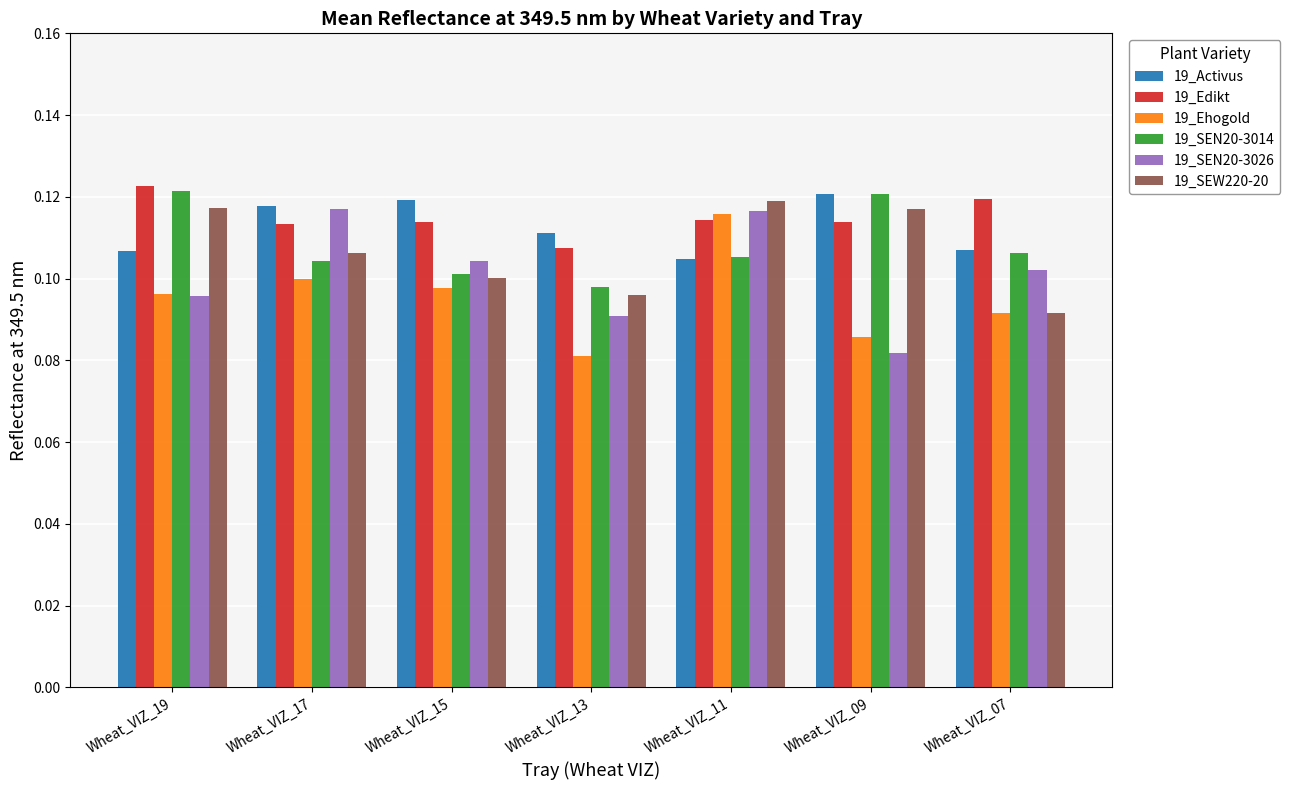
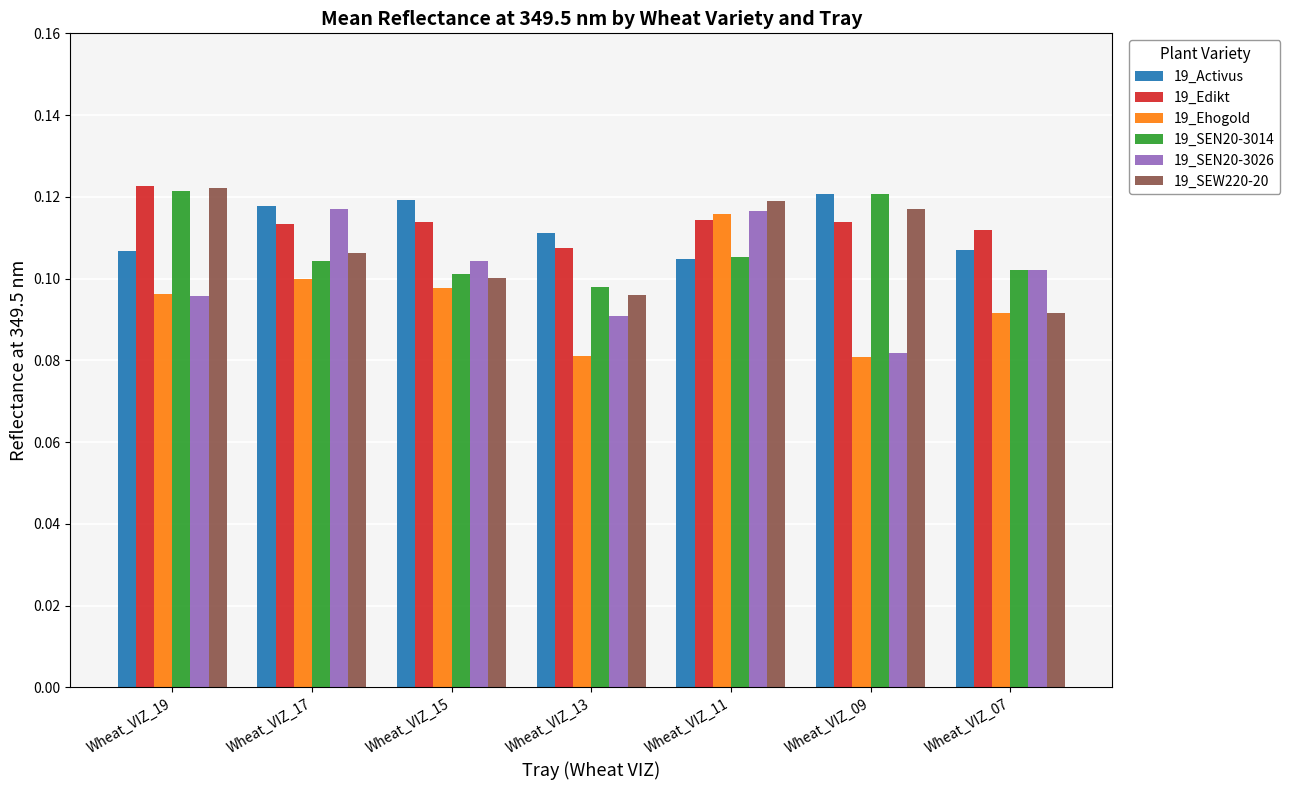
  {
    "19_Activus": {
      "Wheat_VIZ_19": 0.107,
      "Wheat_VIZ_17": 0.118,
      "Wheat_VIZ_15": 0.119,
      "Wheat_VIZ_13": 0.111,
      "Wheat_VIZ_11": 0.105,
      "Wheat_VIZ_09": 0.121,
      "Wheat_VIZ_07": 0.107
    },
    "19_Edikt": {
      "Wheat_VIZ_19": 0.123,
      "Wheat_VIZ_17": 0.113,
      "Wheat_VIZ_15": 0.114,
      "Wheat_VIZ_13": 0.108,
      "Wheat_VIZ_11": 0.114,
      "Wheat_VIZ_09": 0.114,
-     "Wheat_VIZ_07": 0.119
+     "Wheat_VIZ_07": 0.112
    },
    "19_Ehogold": {
      "Wheat_VIZ_19": 0.096,
      "Wheat_VIZ_17": 0.100,
      "Wheat_VIZ_15": 0.098,
      "Wheat_VIZ_13": 0.081,
      "Wheat_VIZ_11": 0.116,
-     "Wheat_VIZ_09": 0.086,
+     "Wheat_VIZ_09": 0.081,
      "Wheat_VIZ_07": 0.092
    },
    "19_SEN20-3014": {
      "Wheat_VIZ_19": 0.121,
      "Wheat_VIZ_17": 0.104,
      "Wheat_VIZ_15": 0.101,
      "Wheat_VIZ_13": 0.098,
      "Wheat_VIZ_11": 0.105,
      "Wheat_VIZ_09": 0.121,
-     "Wheat_VIZ_07": 0.106
+     "Wheat_VIZ_07": 0.102
    },
    "19_SEN20-3026": {
      "Wheat_VIZ_19": 0.096,
      "Wheat_VIZ_17": 0.117,
      "Wheat_VIZ_15": 0.104,
      "Wheat_VIZ_13": 0.091,
      "Wheat_VIZ_11": 0.117,
      "Wheat_VIZ_09": 0.082,
      "Wheat_VIZ_07": 0.102
    },
    "19_SEW220-20": {
-     "Wheat_VIZ_19": 0.117,
+     "Wheat_VIZ_19": 0.122,
      "Wheat_VIZ_17": 0.106,
      "Wheat_VIZ_15": 0.100,
      "Wheat_VIZ_13": 0.096,
      "Wheat_VIZ_11": 0.119,
      "Wheat_VIZ_09": 0.117,
      "Wheat_VIZ_07": 0.092
    }
  }
